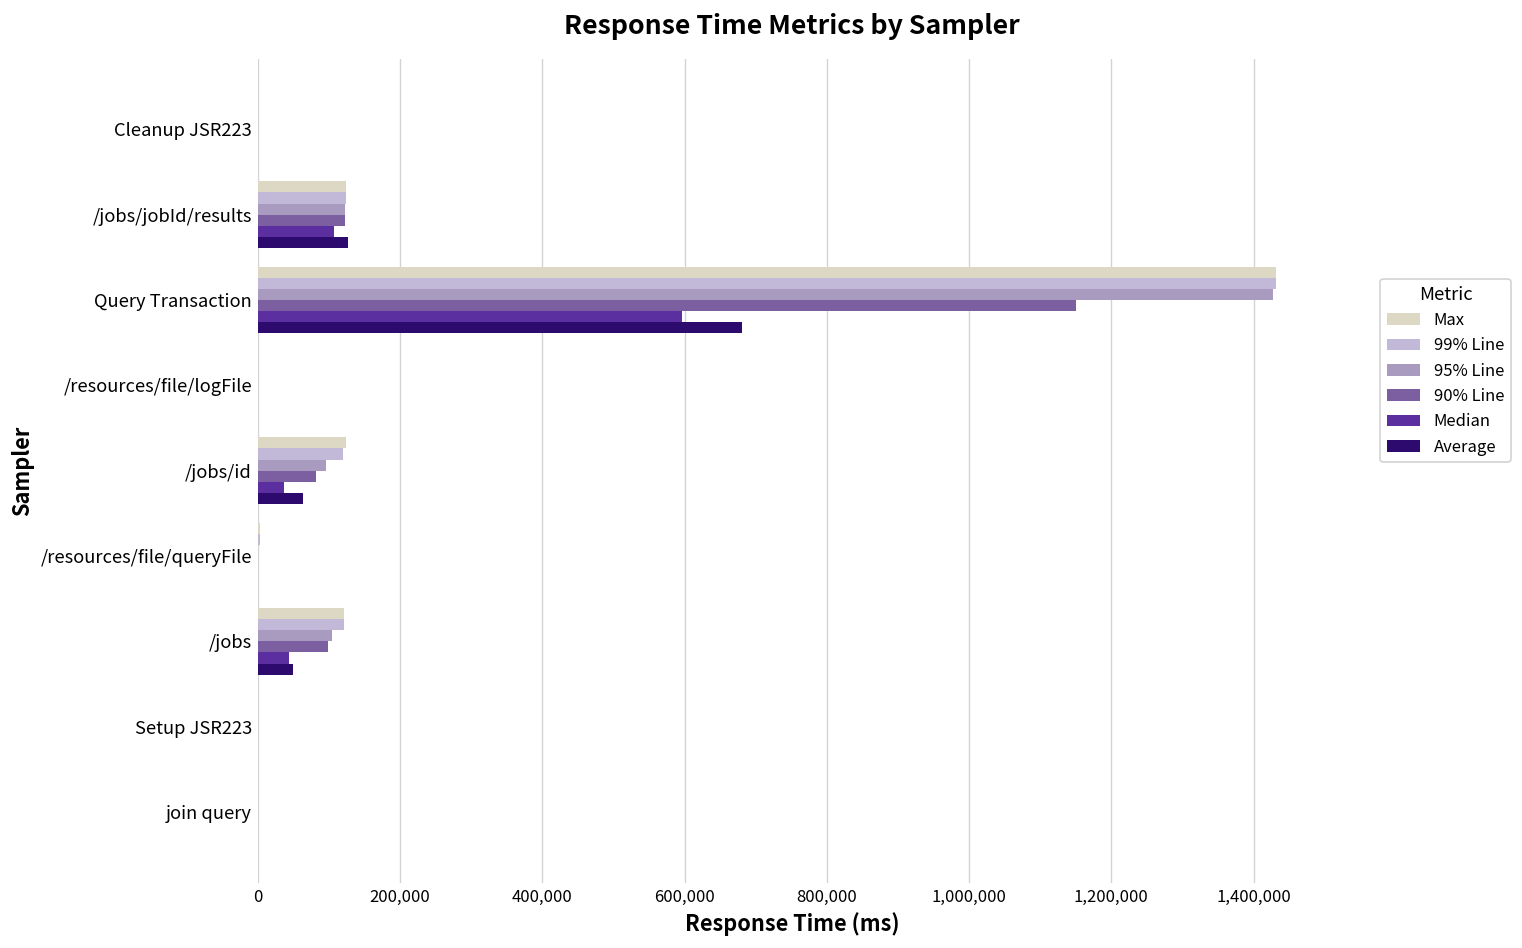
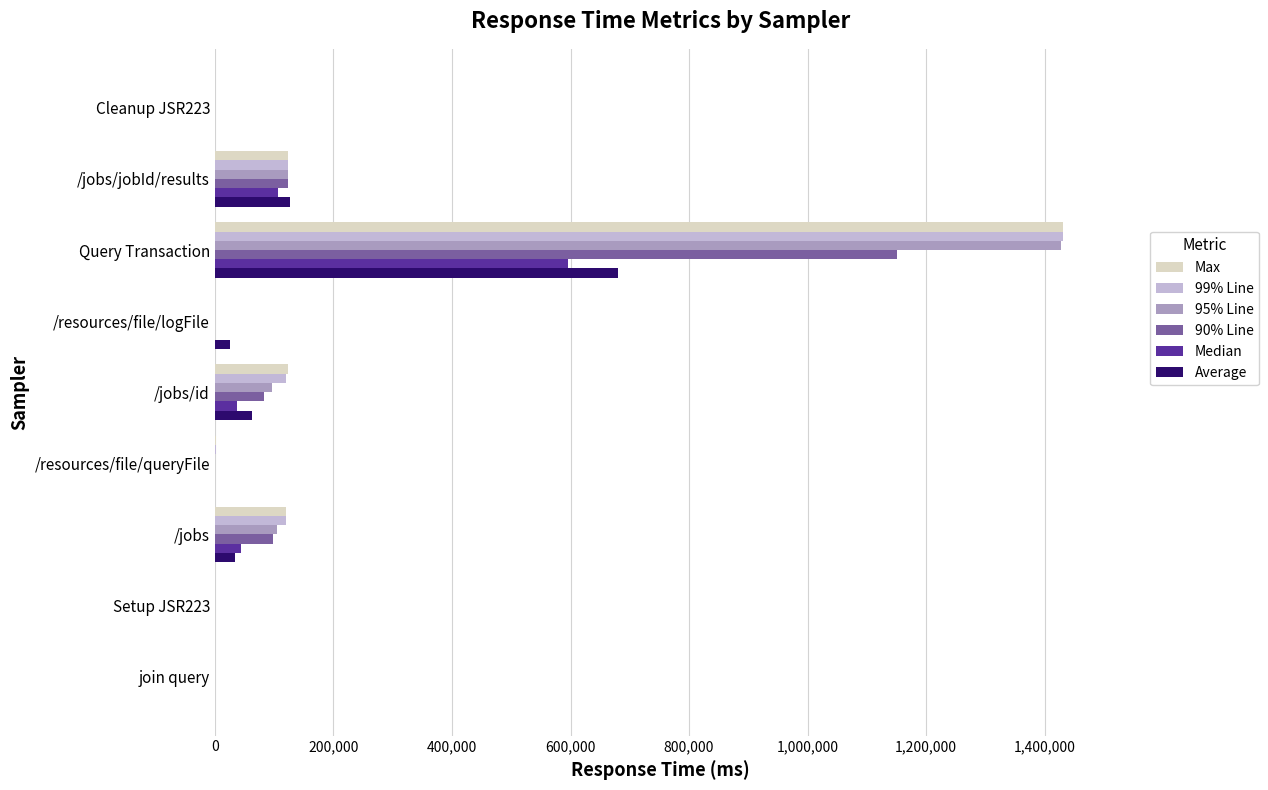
  {
    "Average": {
      "/jobs/jobId/results": "130,000",
      "Query Transaction": "680,000",
-     "/resources/file/logFile": "0",
+     "/resources/file/logFile": "30,000",
      "/jobs/id": "60,000",
-     "/jobs": "50,000"
+     "/jobs": "30,000"
    }
  }
